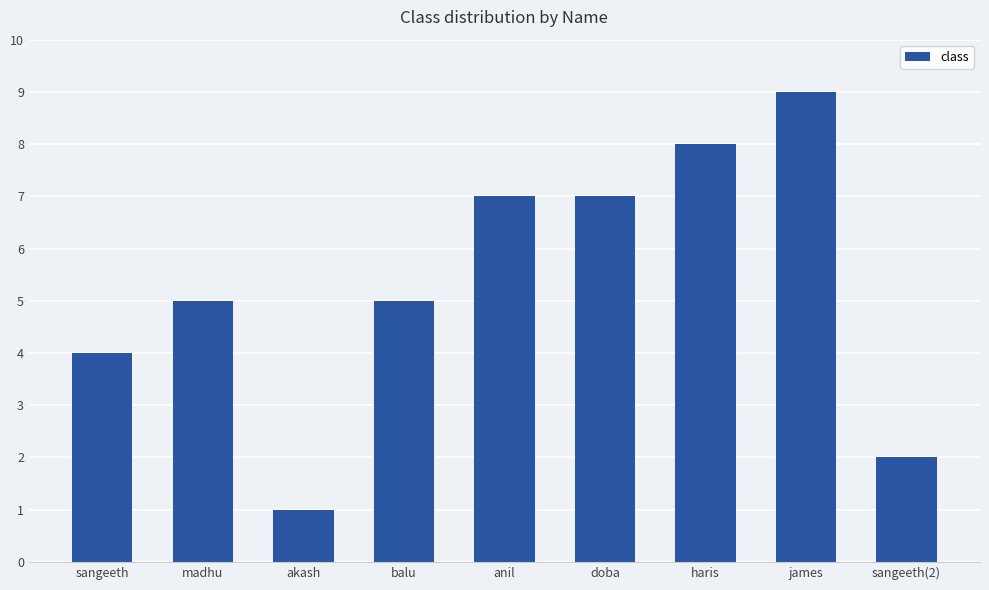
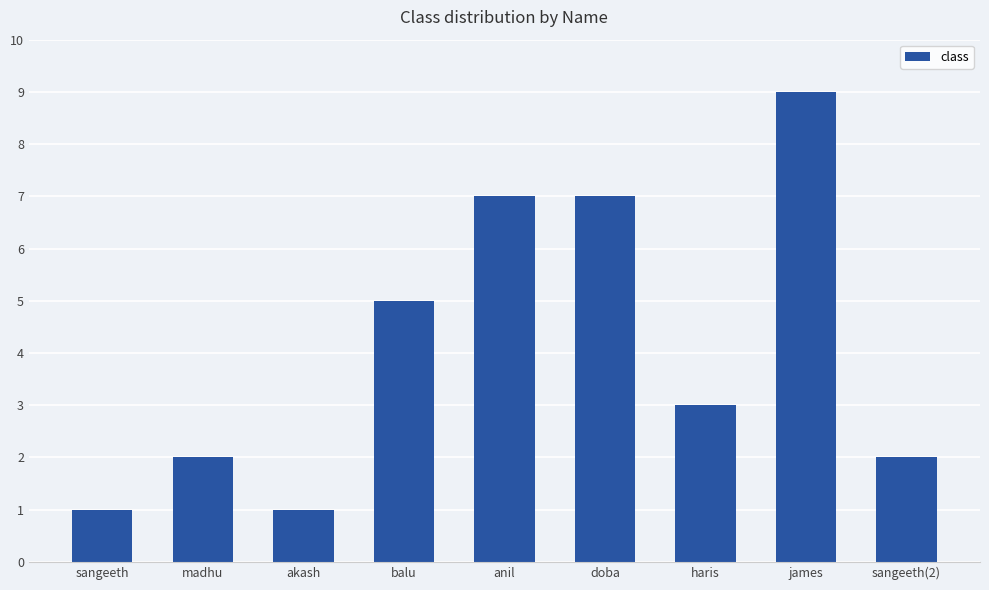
  {
-   "sangeeth": 4,
-   "madhu": 5,
+   "sangeeth": 1,
+   "madhu": 2,
    "akash": 1,
    "balu": 5,
    "anil": 7,
    "doba": 7,
-   "haris": 8,
+   "haris": 3,
    "james": 9,
    "sangeeth(2)": 2
  }
